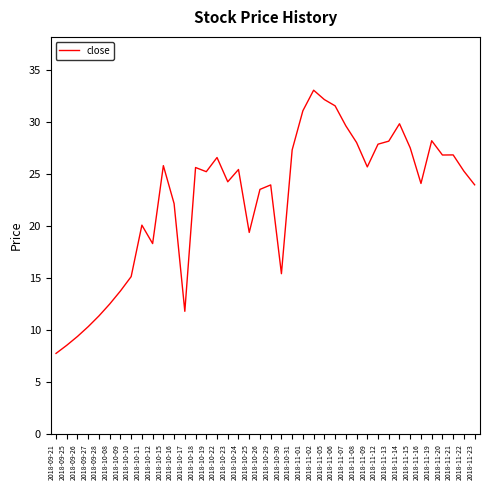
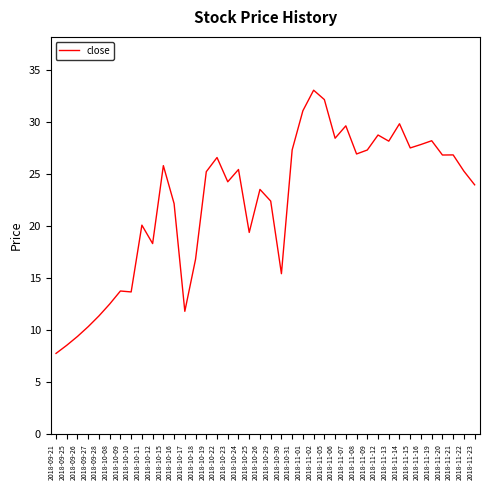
  {
    "2018-09-21": 7.8,
    "2018-09-25": 8.5,
    "2018-09-26": 9.4,
    "2018-09-27": 10.3,
    "2018-09-28": 11.4,
    "2018-10-08": 12.5,
    "2018-10-09": 13.8,
-   "2018-10-10": 15.1,
+   "2018-10-10": 13.7,
    "2018-10-11": 20.1,
    "2018-10-12": 18.3,
    "2018-10-15": 25.8,
    "2018-10-16": 22.1,
    "2018-10-17": 11.8,
-   "2018-10-18": 25.6,
+   "2018-10-18": 16.8,
    "2018-10-19": 25.2,
    "2018-10-22": 26.6,
    "2018-10-23": 24.2,
    "2018-10-24": 25.4,
    "2018-10-25": 19.4,
    "2018-10-26": 23.5,
-   "2018-10-29": 23.9,
+   "2018-10-29": 22.4,
    "2018-10-30": 15.4,
    "2018-10-31": 27.3,
    "2018-11-01": 31.1,
    "2018-11-02": 33.0,
    "2018-11-05": 32.1,
-   "2018-11-06": 31.5,
+   "2018-11-06": 28.4,
    "2018-11-07": 29.6,
-   "2018-11-08": 28.0,
-   "2018-11-09": 25.7,
-   "2018-11-12": 27.8,
+   "2018-11-08": 26.9,
+   "2018-11-09": 27.3,
+   "2018-11-12": 28.7,
    "2018-11-13": 28.1,
    "2018-11-14": 29.8,
    "2018-11-15": 27.5,
-   "2018-11-16": 24.1,
+   "2018-11-16": 27.8,
    "2018-11-19": 28.2,
    "2018-11-20": 26.8,
    "2018-11-21": 26.8,
    "2018-11-22": 25.3,
    "2018-11-23": 23.9
  }
